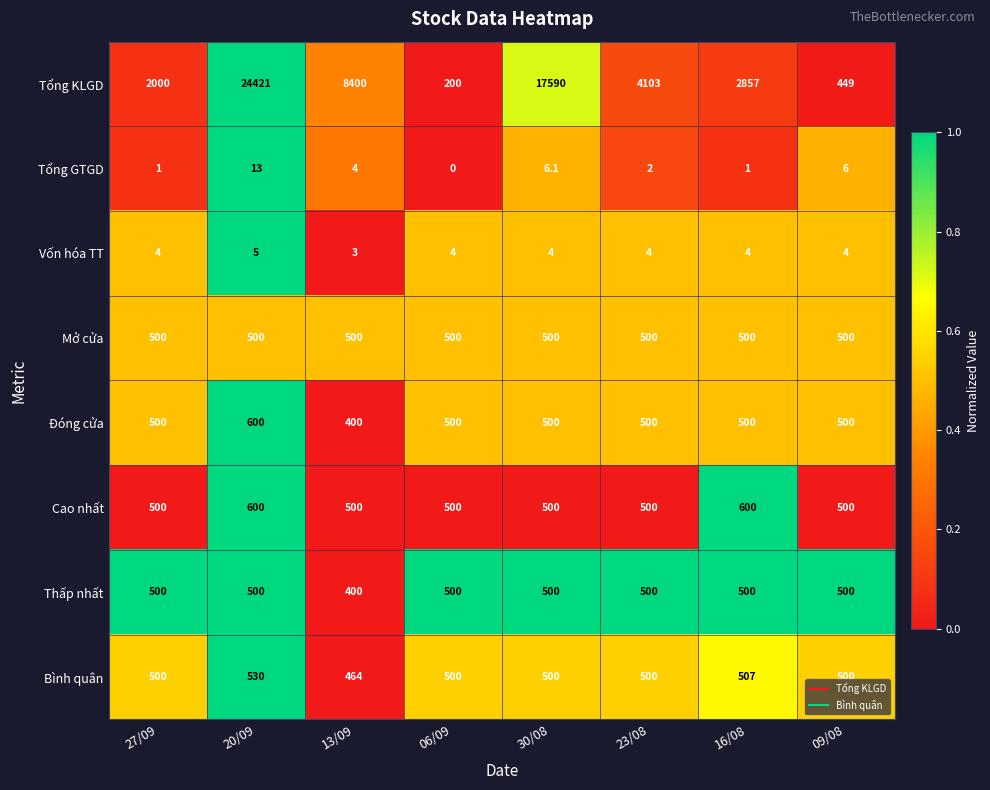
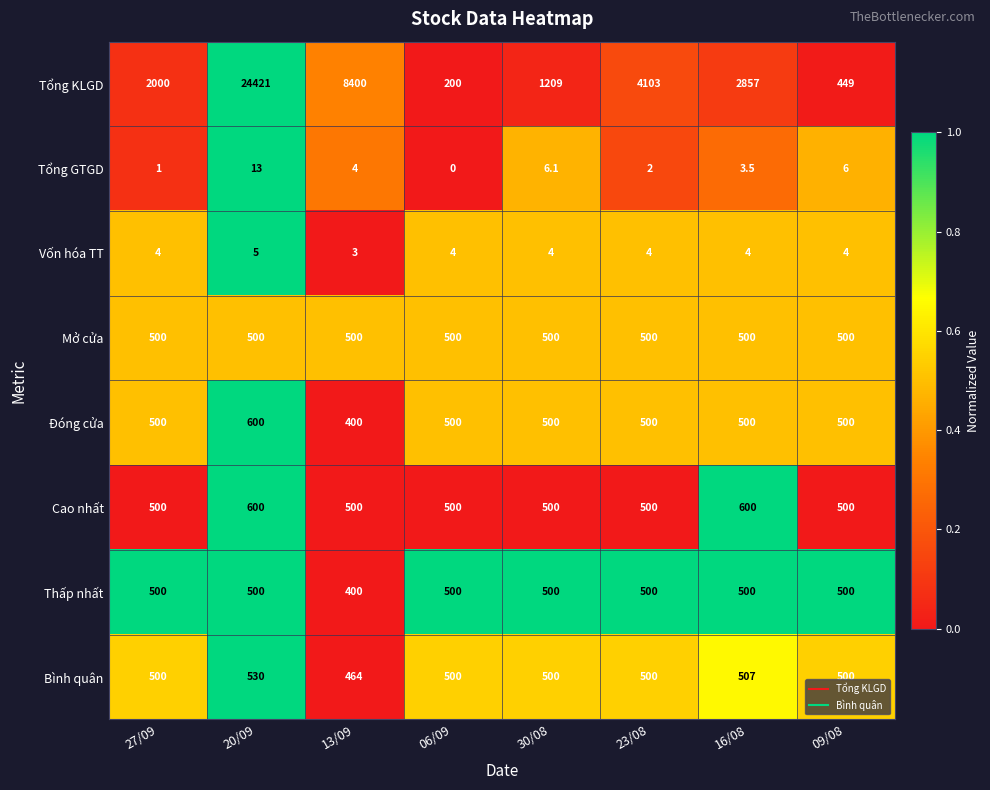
  {
    "Tổng KLGD": {
      "27/09": 2000,
      "20/09": 24421,
      "13/09": 8400,
      "06/09": 200,
-     "30/08": 17590,
+     "30/08": 1209,
      "23/08": 4103,
      "16/08": 2857,
      "09/08": 449
    },
    "Tổng GTGD": {
      "27/09": 1,
      "20/09": 13,
      "13/09": 4,
      "06/09": 0,
      "30/08": 6.1,
      "23/08": 2,
-     "16/08": 1,
+     "16/08": 3.5,
      "09/08": 6
    },
    "Vốn hóa TT": {
      "27/09": 4,
      "20/09": 5,
      "13/09": 3,
      "06/09": 4,
      "30/08": 4,
      "23/08": 4,
      "16/08": 4,
      "09/08": 4
    },
    "Mở cửa": {
      "27/09": 500,
      "20/09": 500,
      "13/09": 500,
      "06/09": 500,
      "30/08": 500,
      "23/08": 500,
      "16/08": 500,
      "09/08": 500
    },
    "Đóng cửa": {
      "27/09": 500,
      "20/09": 600,
      "13/09": 400,
      "06/09": 500,
      "30/08": 500,
      "23/08": 500,
      "16/08": 500,
      "09/08": 500
    },
    "Cao nhất": {
      "27/09": 500,
      "20/09": 600,
      "13/09": 500,
      "06/09": 500,
      "30/08": 500,
      "23/08": 500,
      "16/08": 600,
      "09/08": 500
    },
    "Thấp nhất": {
      "27/09": 500,
      "20/09": 500,
      "13/09": 400,
      "06/09": 500,
      "30/08": 500,
      "23/08": 500,
      "16/08": 500,
      "09/08": 500
    },
    "Bình quân": {
      "27/09": 500,
      "20/09": 530,
      "13/09": 464,
      "06/09": 500,
      "30/08": 500,
      "23/08": 500,
      "16/08": 507
    }
  }
